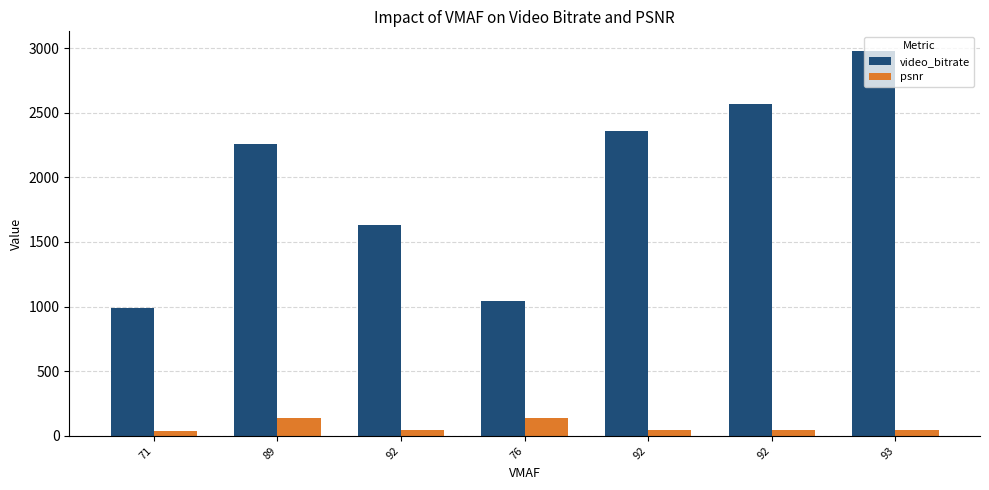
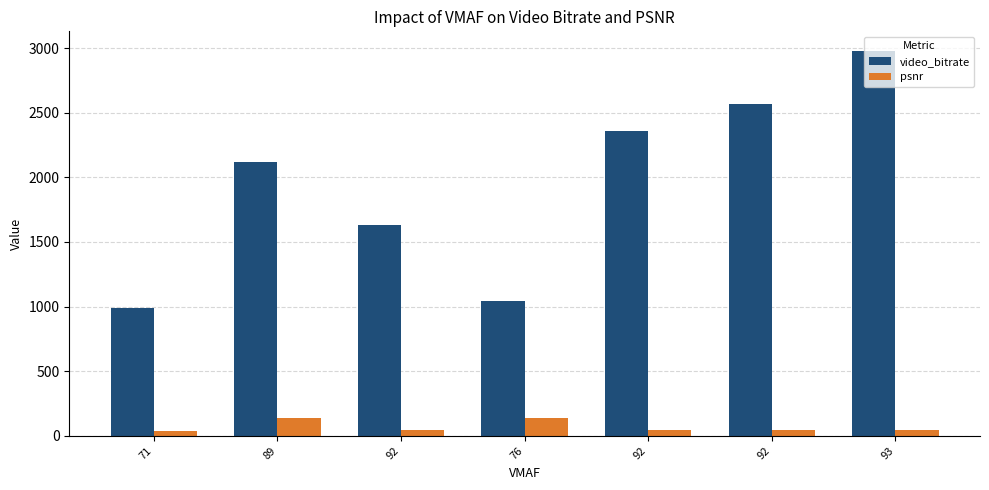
  {
    "video_bitrate": {
      "71": 990,
-     "89": 2260,
+     "89": 2120,
      "76": 1040
    },
    "psnr": {
      "71": 40,
      "89": 140,
      "76": 140,
      "93": 40
    }
  }
